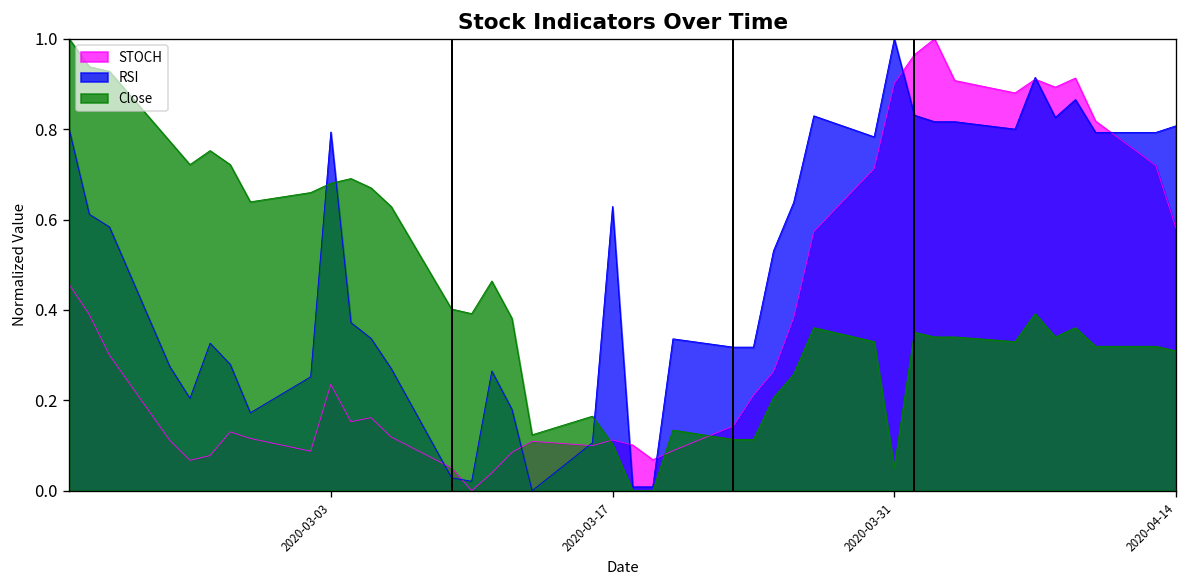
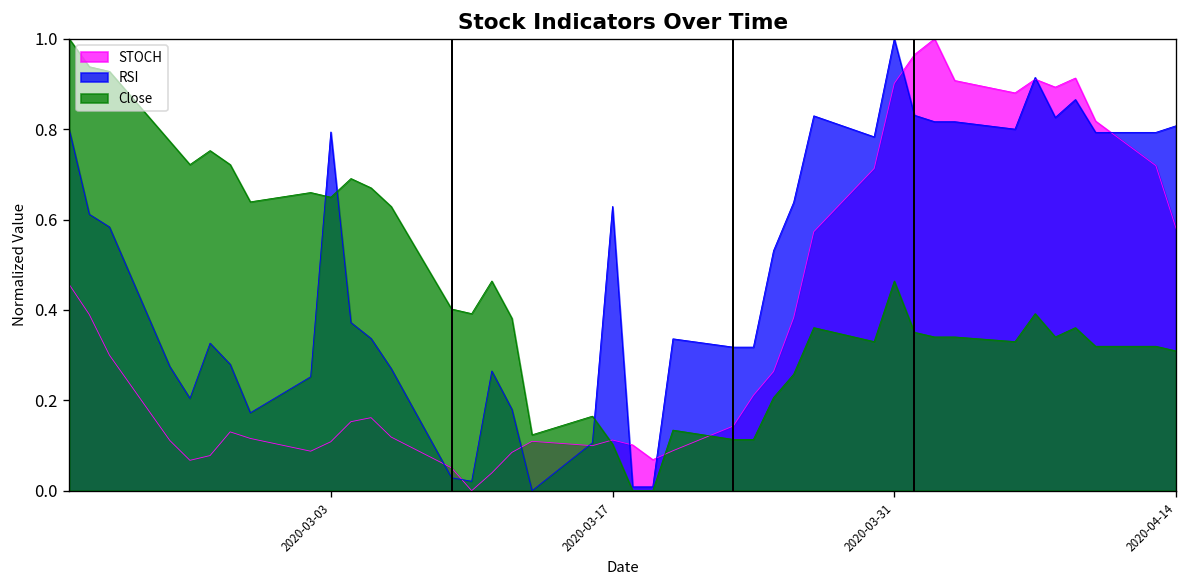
  {
    "STOCH": {
-     "2020-03-03": 0.24,
+     "2020-03-03": 0.11,
      "2020-03-17": 0.11,
      "2020-03-31": 0.90,
      "2020-04-14": 0.58
    },
    "RSI": {
      "2020-03-03": 0.79,
      "2020-03-17": 0.63,
      "2020-03-31": 1.00,
      "2020-04-14": 0.81
    },
    "Close": {
-     "2020-03-03": 0.68,
+     "2020-03-03": 0.65,
      "2020-03-17": 0.10,
-     "2020-03-31": 0.05,
+     "2020-03-31": 0.46,
      "2020-04-14": 0.31
    }
  }
